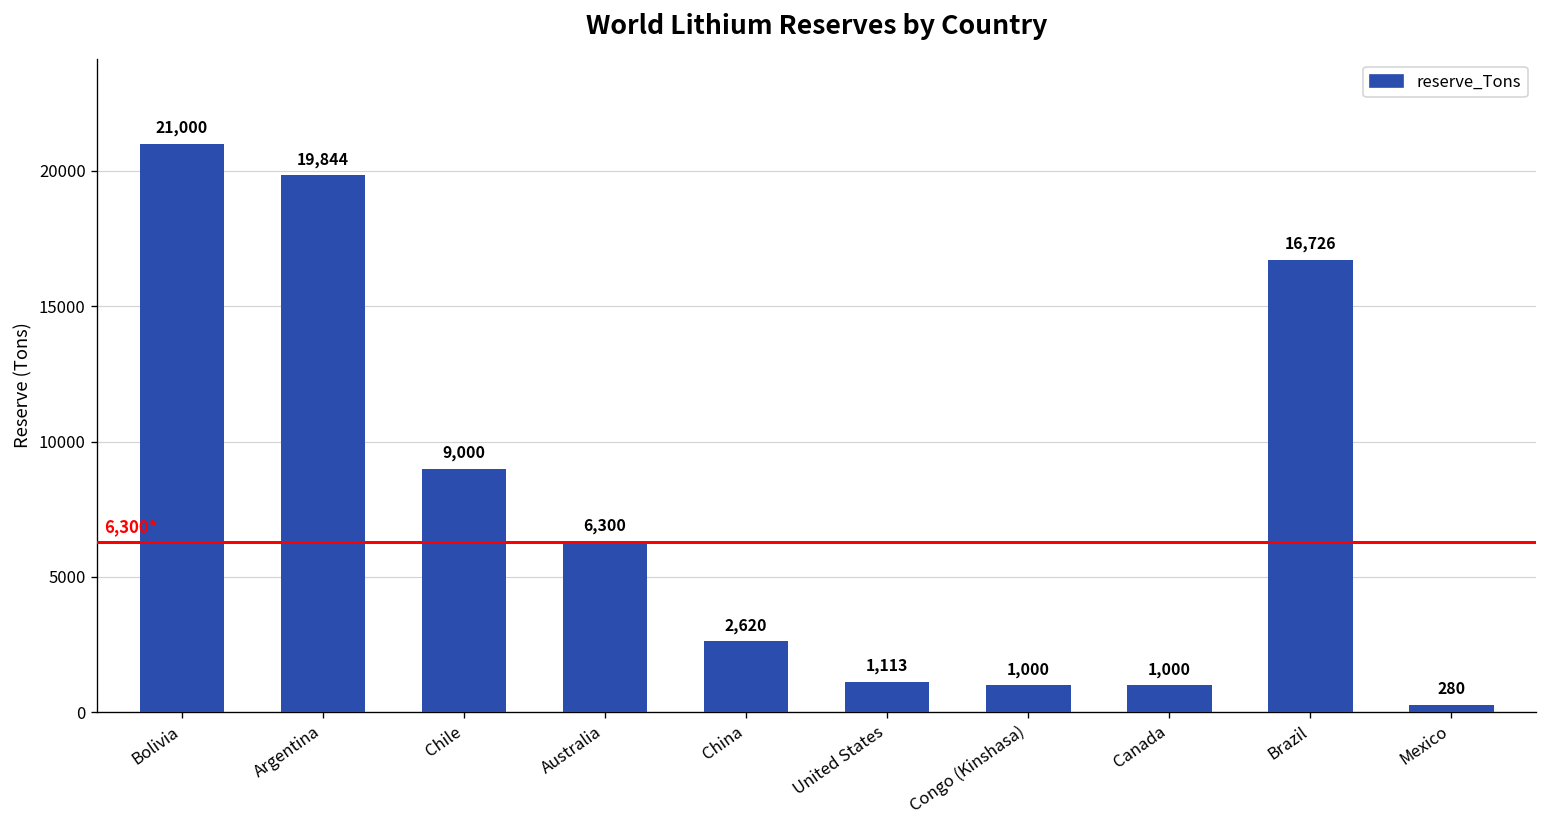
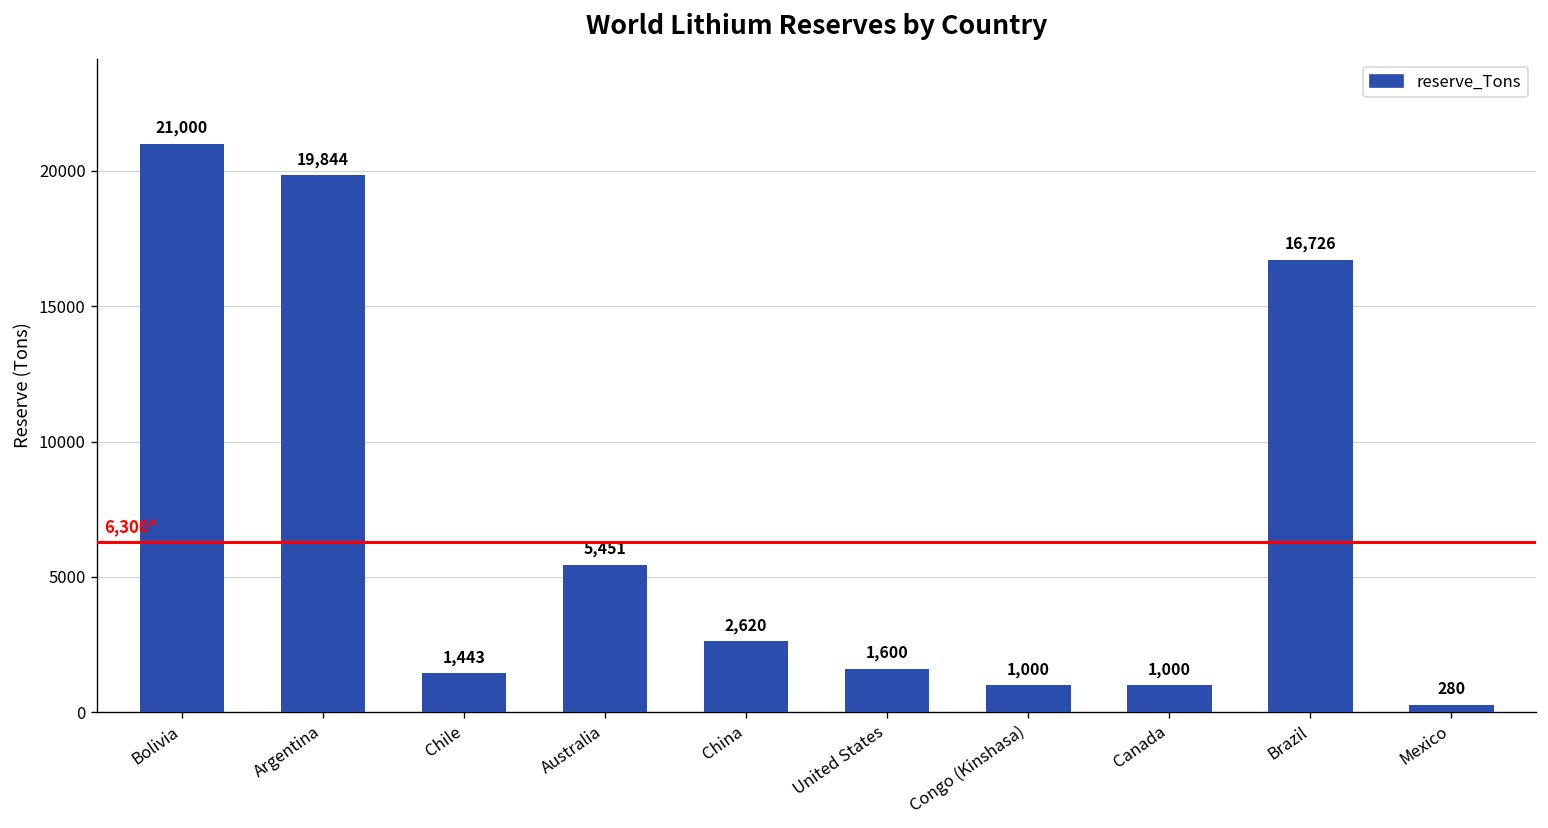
  {
    "Bolivia": "21,000",
    "Argentina": "19,844",
-   "Chile": "9,000",
-   "Australia": "6,300",
+   "Chile": "1,443",
+   "Australia": "5,451",
    "China": "2,620",
-   "United States": "1,113",
+   "United States": "1,600",
    "Congo (Kinshasa)": "1,000",
    "Canada": "1,000",
    "Brazil": "16,726",
    "Mexico": "280"
  }
